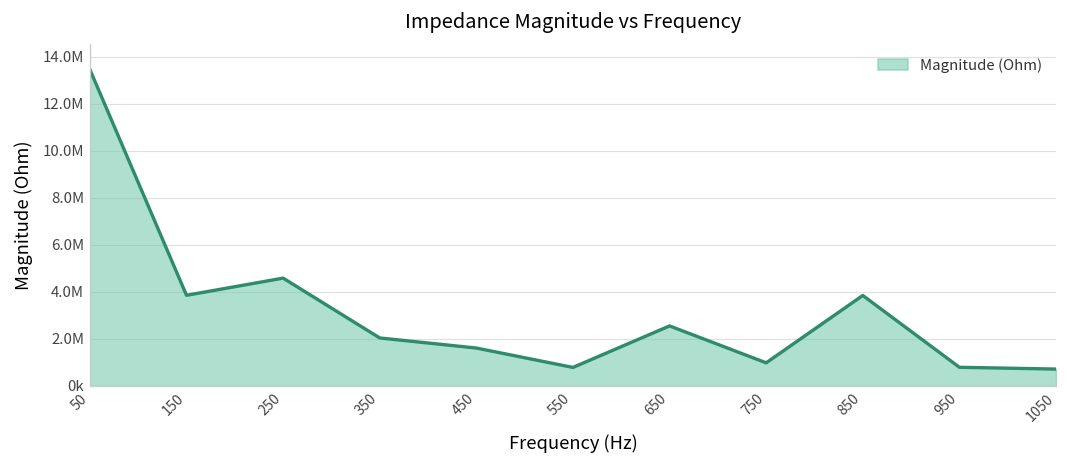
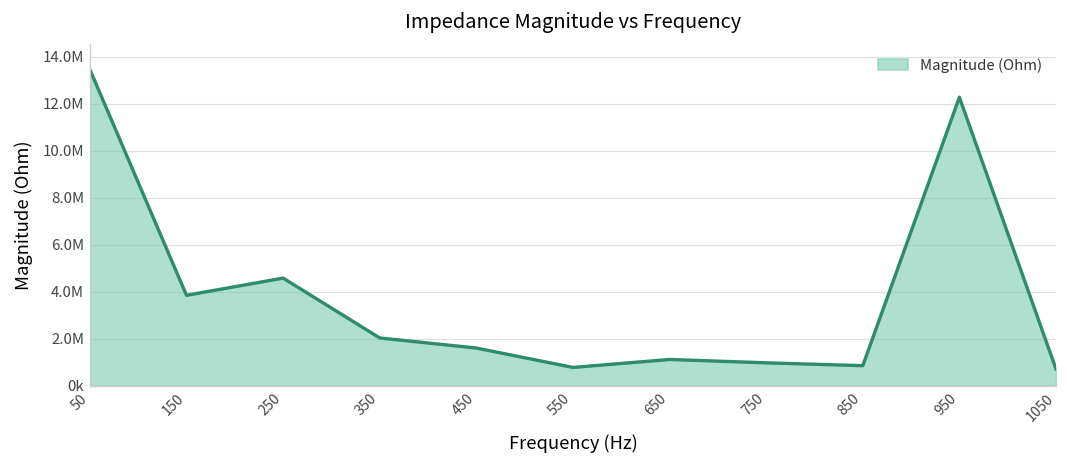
  {
    "50": 13500000,
    "150": 3900000,
    "250": 4600000,
    "350": 2000000,
    "450": 1600000,
    "550": 800000,
-   "650": 2600000,
+   "650": 1100000,
    "750": 1000000,
-   "850": 3900000,
-   "950": 800000,
+   "850": 900000,
+   "950": 12300000,
    "1050": 700000
  }
